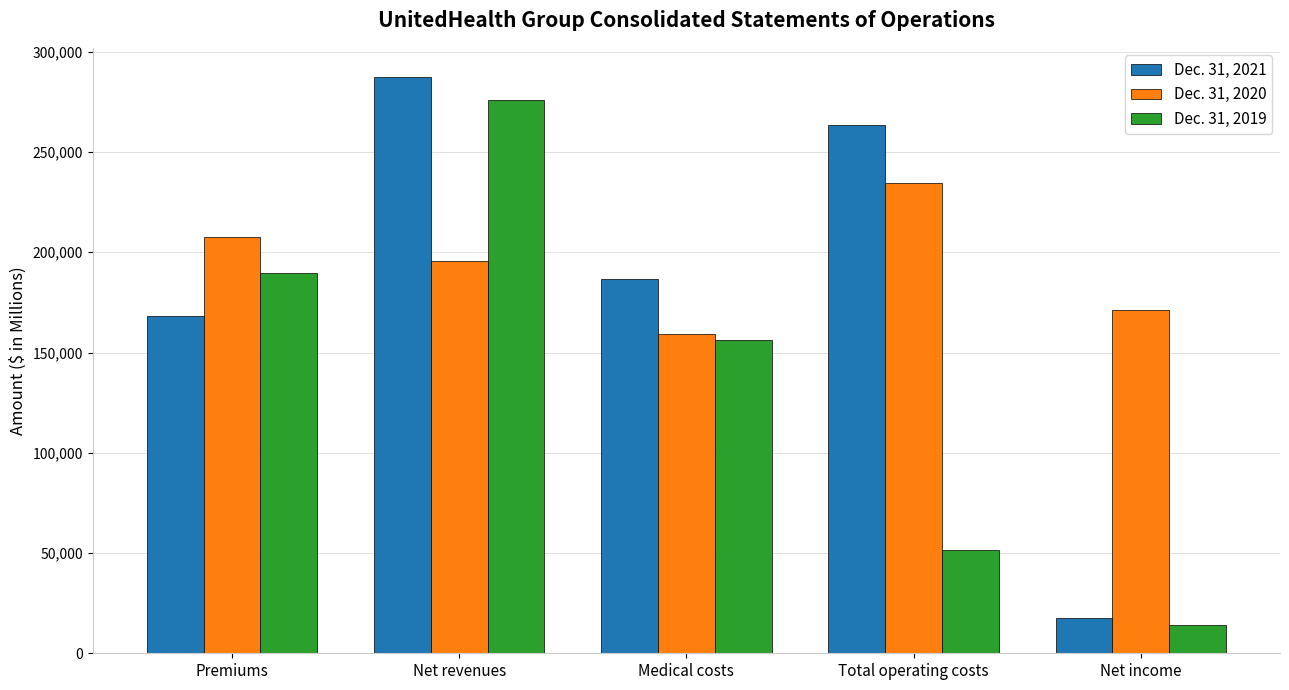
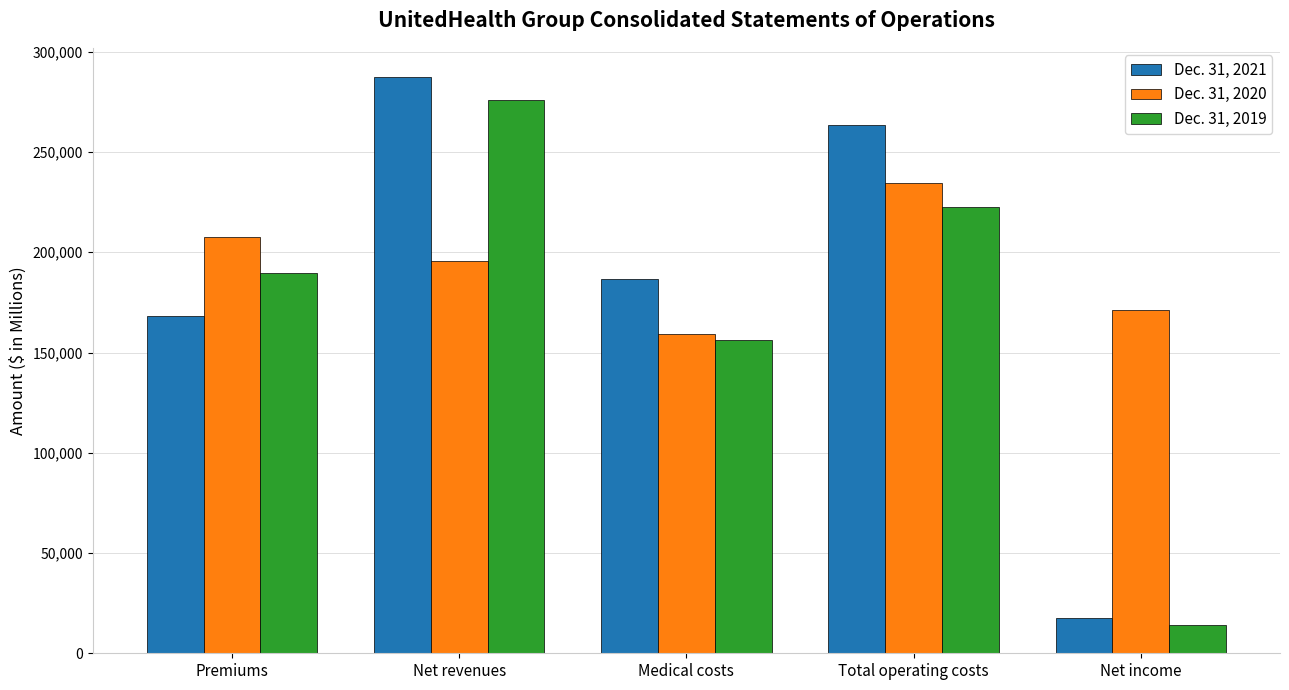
  {
    "Dec. 31, 2021": {
      "Premiums": "168,000",
      "Net revenues": "288,000",
      "Medical costs": "187,000",
      "Total operating costs": "264,000",
      "Net income": "18,000"
    },
    "Dec. 31, 2020": {
      "Premiums": "208,000",
      "Net revenues": "196,000",
      "Medical costs": "159,000",
      "Total operating costs": "235,000",
      "Net income": "171,000"
    },
    "Dec. 31, 2019": {
      "Premiums": "190,000",
      "Net revenues": "276,000",
      "Medical costs": "156,000",
-     "Total operating costs": "51,000",
+     "Total operating costs": "222,000",
      "Net income": "14,000"
    }
  }
